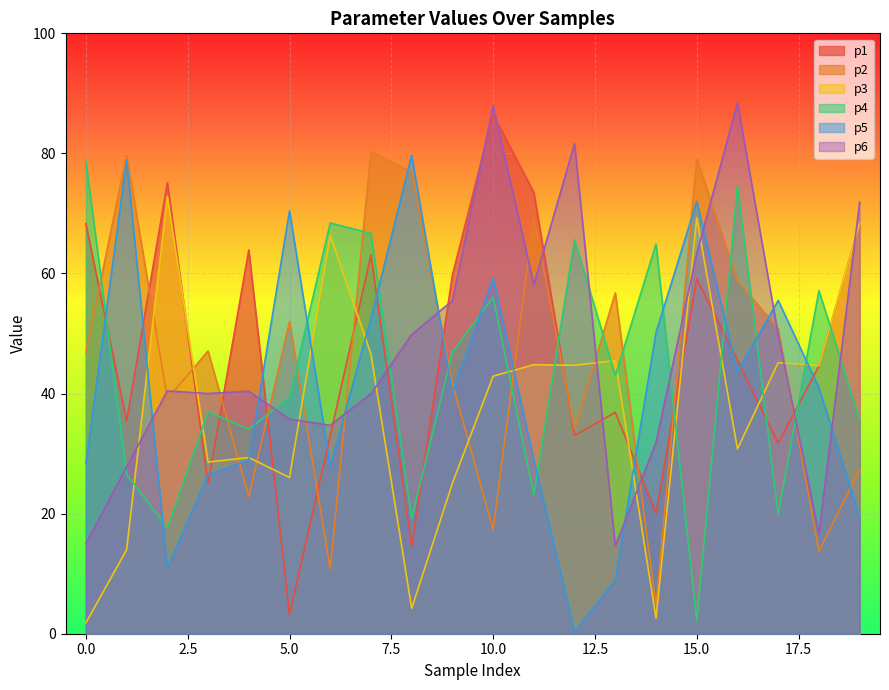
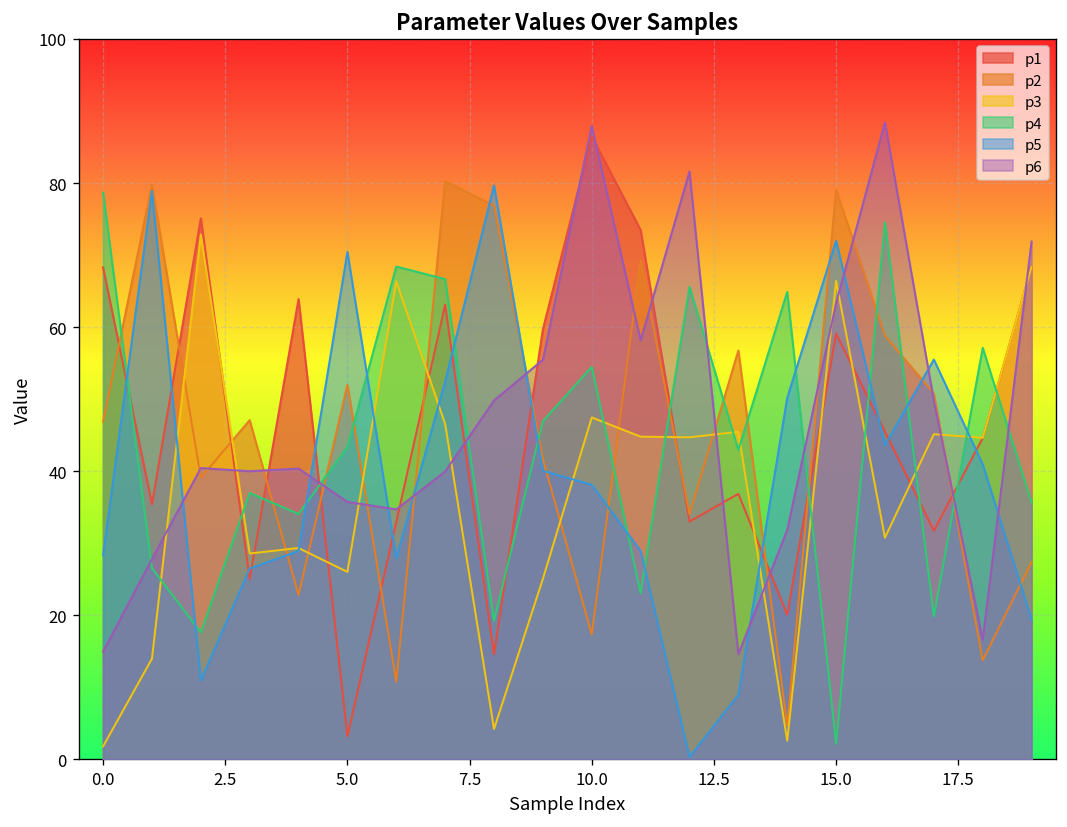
  {
    "p3": {
      "0.0": 2,
      "5.0": 26,
-     "10.0": 43,
-     "15.0": 69
+     "10.0": 47,
+     "15.0": 66
    },
    "p4": {
      "0.0": 79,
-     "5.0": 39,
-     "10.0": 56,
+     "5.0": 43,
+     "10.0": 54,
      "15.0": 2
    },
    "p5": {
      "0.0": 28,
      "5.0": 70,
-     "10.0": 59,
+     "10.0": 38,
      "15.0": 72
    },
    "p6": {
      "0.0": 15,
      "5.0": 36,
      "10.0": 88,
      "15.0": 63
    }
  }
